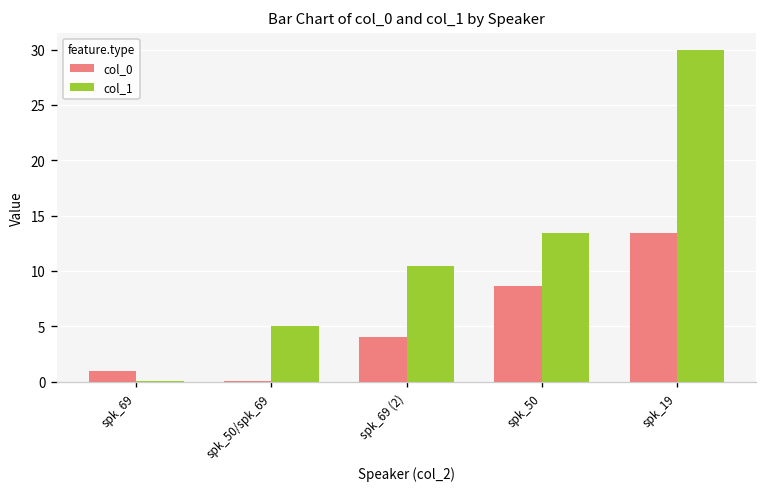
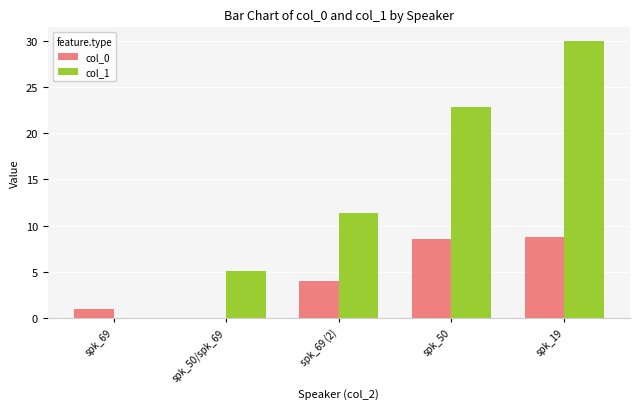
  {
    "col_0": {
      "spk_69": 1,
      "spk_69 (2)": 4,
      "spk_50": 9,
-     "spk_19": 13
+     "spk_19": 9
    },
    "col_1": {
      "spk_50/spk_69": 5,
-     "spk_69 (2)": 10,
-     "spk_50": 13,
+     "spk_69 (2)": 11,
+     "spk_50": 23,
      "spk_19": 30
    }
  }
